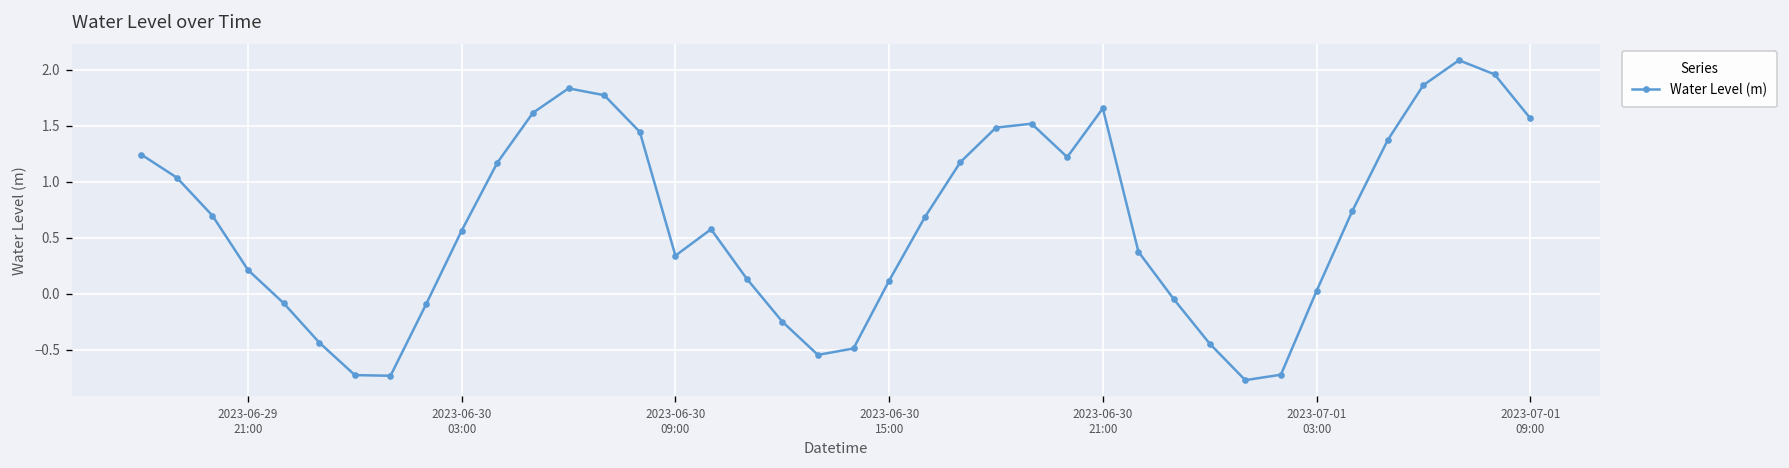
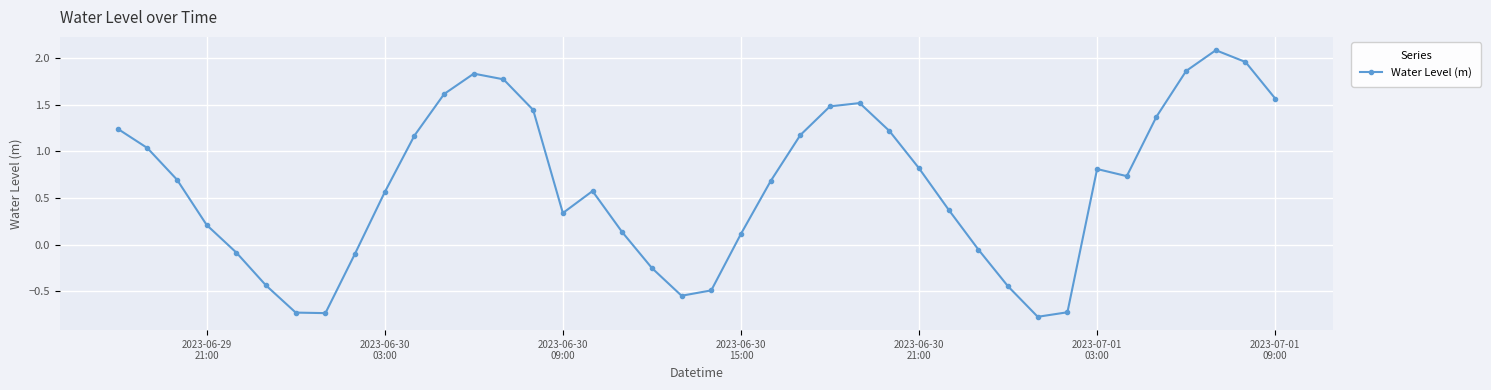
  {
    "2023-06-29 21:00": 0.2,
    "2023-06-30 03:00": 0.6,
    "2023-06-30 09:00": 0.3,
    "2023-06-30 15:00": 0.1,
-   "2023-06-30 21:00": 1.7,
-   "2023-07-01 03:00": 0.0,
+   "2023-06-30 21:00": 0.8,
+   "2023-07-01 03:00": 0.8,
    "2023-07-01 09:00": 1.6
  }
